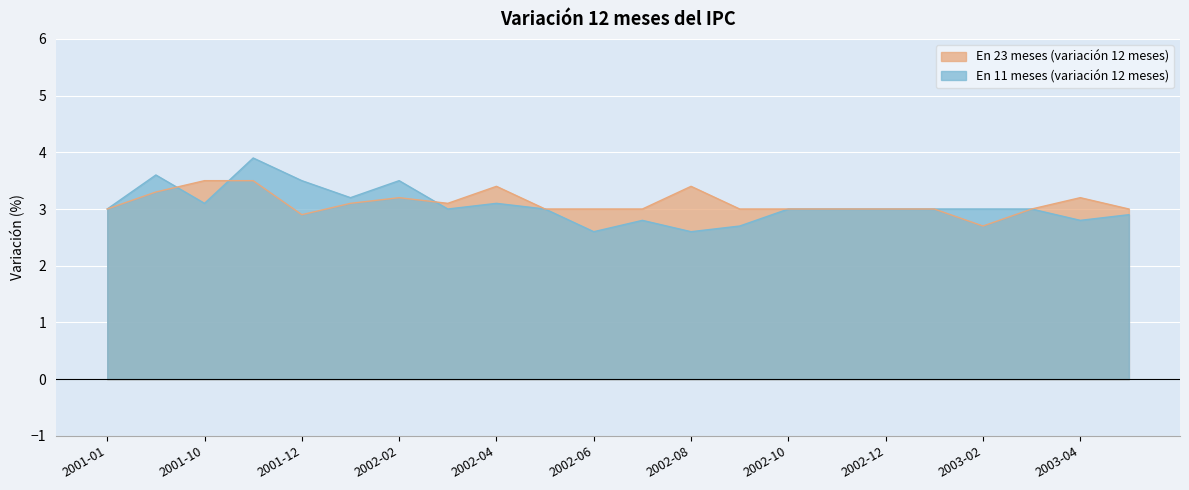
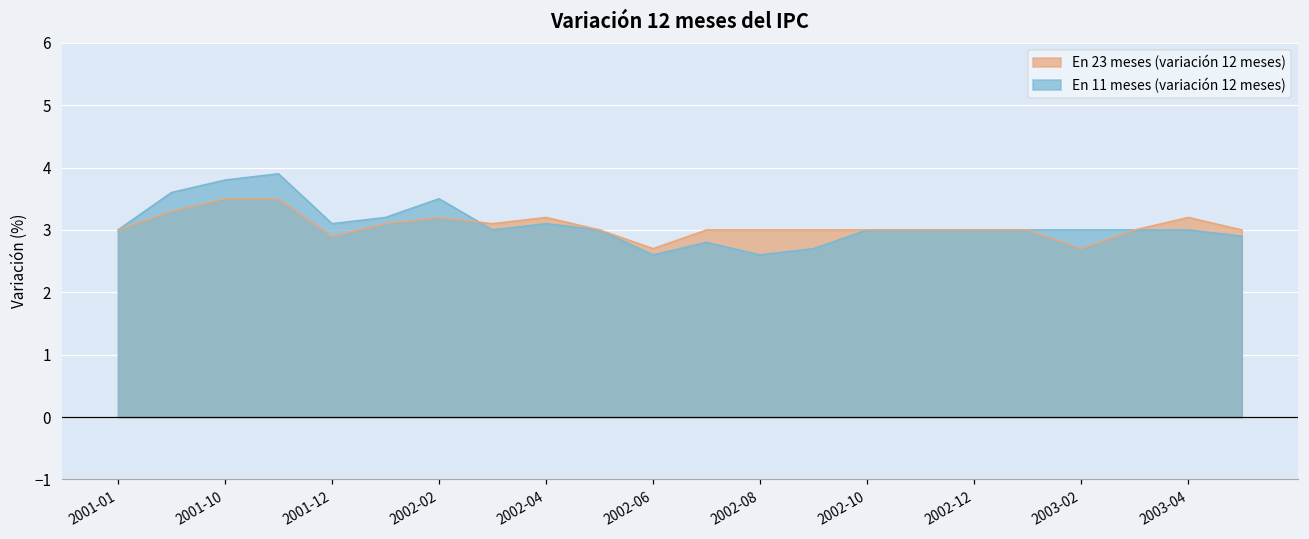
  {
    "En 23 meses (variación 12 meses)": {
      "2001-10": 3.5,
      "2001-12": 2.9,
      "2002-02": 3.2,
-     "2002-04": 3.4,
-     "2002-06": 3.0,
-     "2002-08": 3.4,
+     "2002-04": 3.2,
+     "2002-06": 2.7,
+     "2002-08": 3.0,
      "2003-02": 2.7,
      "2003-04": 3.2
    },
    "En 11 meses (variación 12 meses)": {
-     "2001-10": 3.1,
-     "2001-12": 3.5,
+     "2001-10": 3.8,
+     "2001-12": 3.1,
      "2002-02": 3.5,
      "2002-04": 3.1,
      "2002-06": 2.6,
      "2002-08": 2.6,
      "2003-02": 3.0,
-     "2003-04": 2.8
+     "2003-04": 3.0
    }
  }
